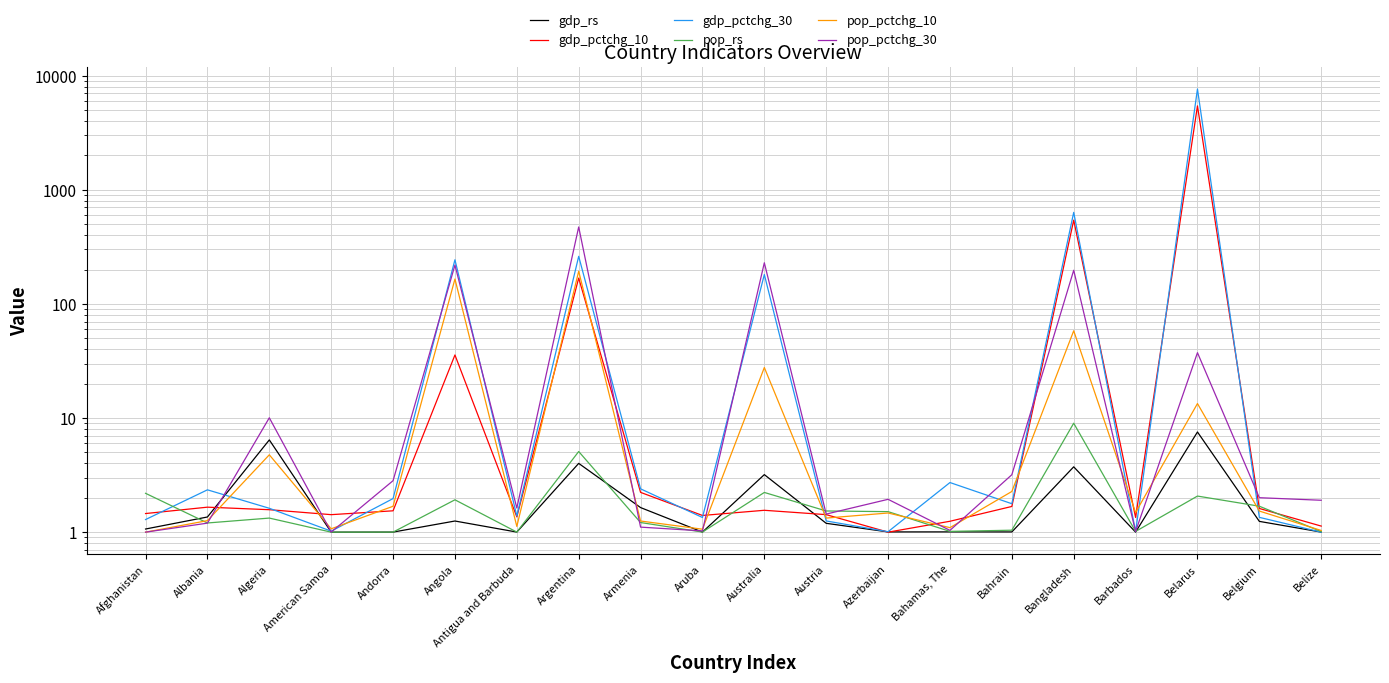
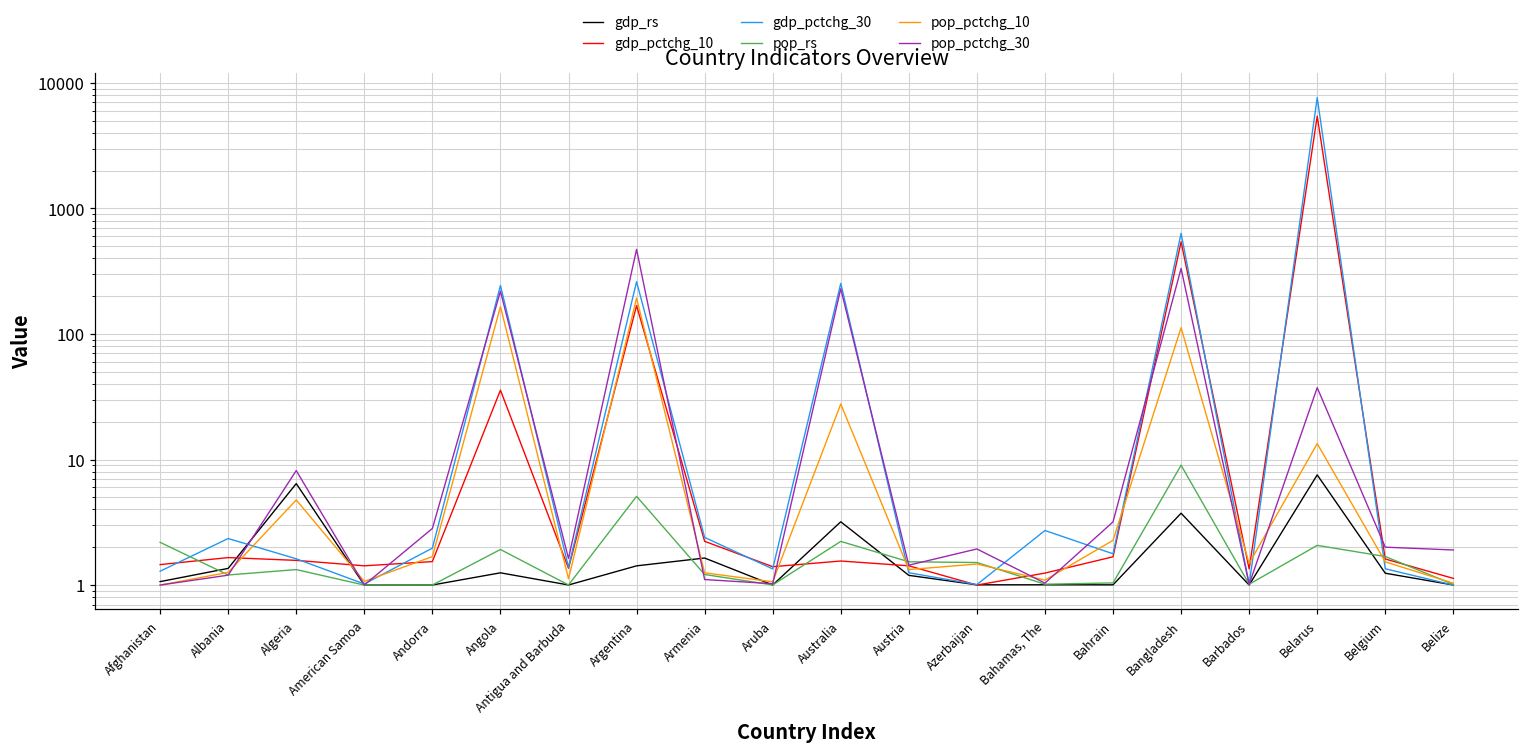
  {
    "gdp_rs": {
      "Afghanistan": 1.1,
      "Albania": 1.4,
      "Algeria": 6,
      "Angola": 1.3,
-     "Argentina": 4.0,
+     "Argentina": 1.4,
      "Armenia": 1.6,
      "Australia": 3.2,
      "Bangladesh": 3.7,
      "Belarus": 8,
      "Belgium": 1.2
    },
    "gdp_pctchg_10": {
      "Afghanistan": 1.5,
      "Albania": 1.7,
      "American Samoa": 1.4,
      "Andorra": 1.5,
      "Angola": 36,
      "Argentina": 170,
      "Armenia": 2.2,
      "Australia": 1.6,
      "Bahamas, The": 1.2,
      "Bahrain": 1.7,
      "Bangladesh": 500,
      "Barbados": 1.3,
      "Belarus": 5000,
      "Belize": 1.1
    },
    "gdp_pctchg_30": {
      "Afghanistan": 1.3,
      "Albania": 2.3,
      "Andorra": 2,
      "Angola": 240,
      "Argentina": 260,
      "Armenia": 2.4,
-     "Australia": 180,
+     "Australia": 250,
      "Bahamas, The": 2.7,
      "Bahrain": 1.8,
      "Bangladesh": 600,
      "Belarus": 8000,
      "Belgium": 1.3
    },
    "pop_rs": {
      "Afghanistan": 2.2,
      "Algeria": 1.3,
      "Angola": 1.9,
      "Argentina": 5,
      "Australia": 2.2,
      "Austria": 1.5,
      "Bangladesh": 9,
      "Belarus": 2.1
    },
    "pop_pctchg_10": {
      "Algeria": 5,
      "Andorra": 1.7,
      "Angola": 170,
      "Antigua and Barbuda": 1.1,
      "Argentina": 190,
      "Australia": 28,
      "Austria": 1.3,
      "Bahamas, The": 1.1,
      "Bahrain": 2.3,
-     "Bangladesh": 60,
+     "Bangladesh": 110,
      "Barbados": 1.5,
      "Belarus": 13,
      "Belgium": 1.5
    },
    "pop_pctchg_30": {
-     "Algeria": 10,
+     "Algeria": 8,
      "Andorra": 2.8,
      "Angola": 220,
      "Antigua and Barbuda": 1.6,
      "Argentina": 470,
      "Armenia": 1.1,
      "Australia": 230,
      "Azerbaijan": 2,
      "Bahrain": 3.2,
-     "Bangladesh": 200,
+     "Bangladesh": 330,
      "Belarus": 37,
      "Belgium": 2,
      "Belize": 1.9
    }
  }
